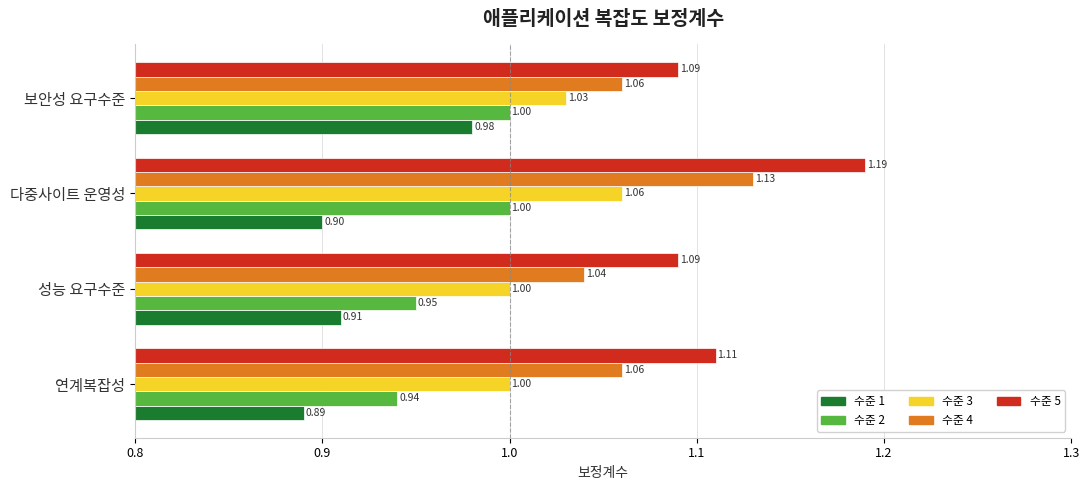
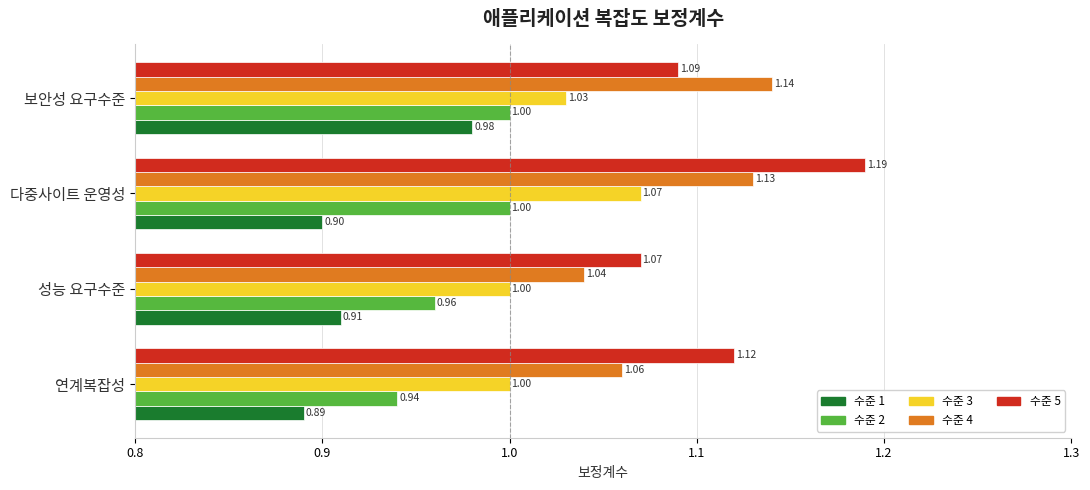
  {
    "수준 1": {
      "보안성 요구수준": 0.98,
      "다중사이트 운영성": 0.90,
      "성능 요구수준": 0.91,
      "연계복잡성": 0.89
    },
    "수준 2": {
      "보안성 요구수준": 1.00,
      "다중사이트 운영성": 1.00,
-     "성능 요구수준": 0.95,
+     "성능 요구수준": 0.96,
      "연계복잡성": 0.94
    },
    "수준 3": {
      "보안성 요구수준": 1.03,
-     "다중사이트 운영성": 1.06,
+     "다중사이트 운영성": 1.07,
      "성능 요구수준": 1.00,
      "연계복잡성": 1.00
    },
    "수준 4": {
-     "보안성 요구수준": 1.06,
+     "보안성 요구수준": 1.14,
      "다중사이트 운영성": 1.13,
      "성능 요구수준": 1.04,
      "연계복잡성": 1.06
    },
    "수준 5": {
      "보안성 요구수준": 1.09,
      "다중사이트 운영성": 1.19,
-     "성능 요구수준": 1.09,
-     "연계복잡성": 1.11
+     "성능 요구수준": 1.07,
+     "연계복잡성": 1.12
    }
  }
